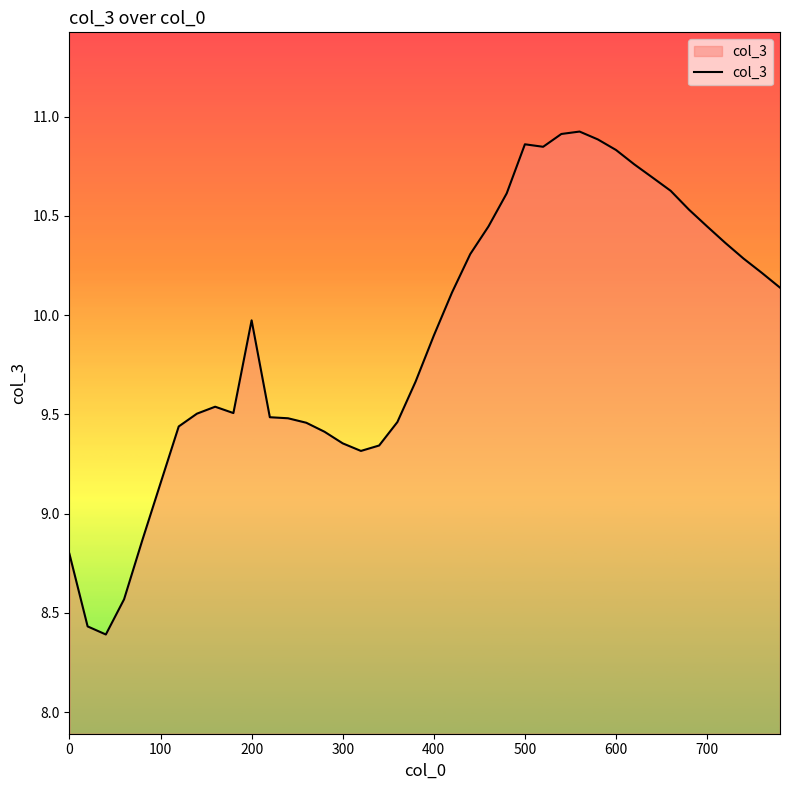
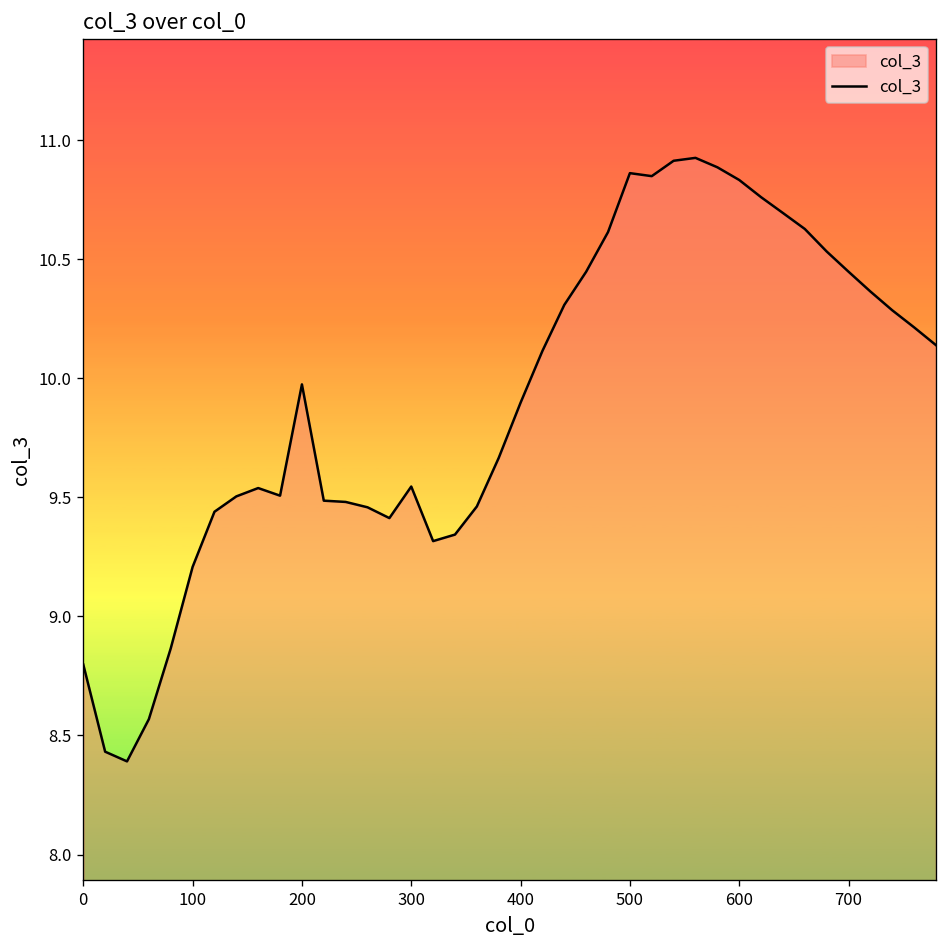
  {
    "0": 8.80,
-   "100": 9.15,
+   "100": 9.21,
    "200": 9.97,
-   "300": 9.35,
+   "300": 9.55,
    "400": 9.90,
    "500": 10.86,
    "600": 10.83,
    "700": 10.45
  }
